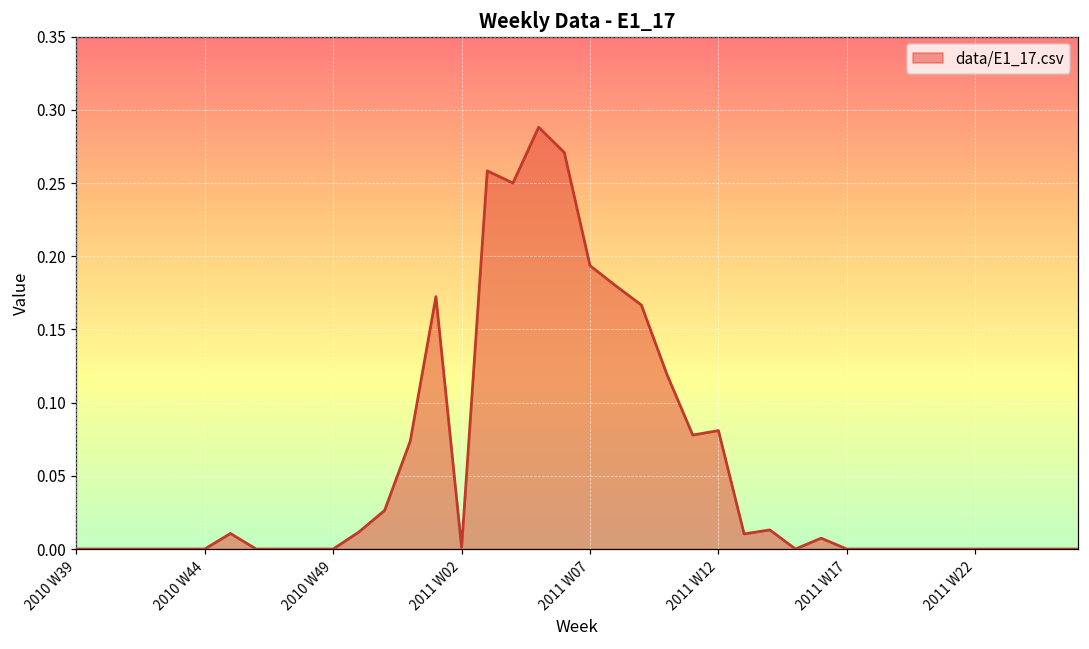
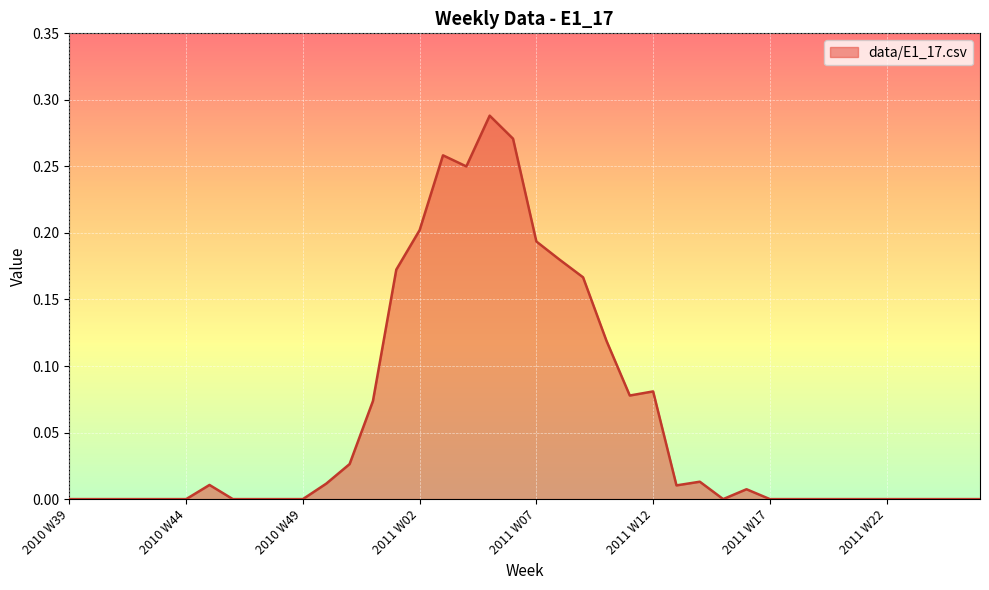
  {
    "2010 W39": 0.000,
    "2010 W44": 0.000,
    "2010 W49": 0.000,
-   "2011 W02": 0.001,
+   "2011 W02": 0.202,
    "2011 W07": 0.194,
    "2011 W12": 0.081,
    "2011 W17": 0.000,
    "2011 W22": 0.000
  }
